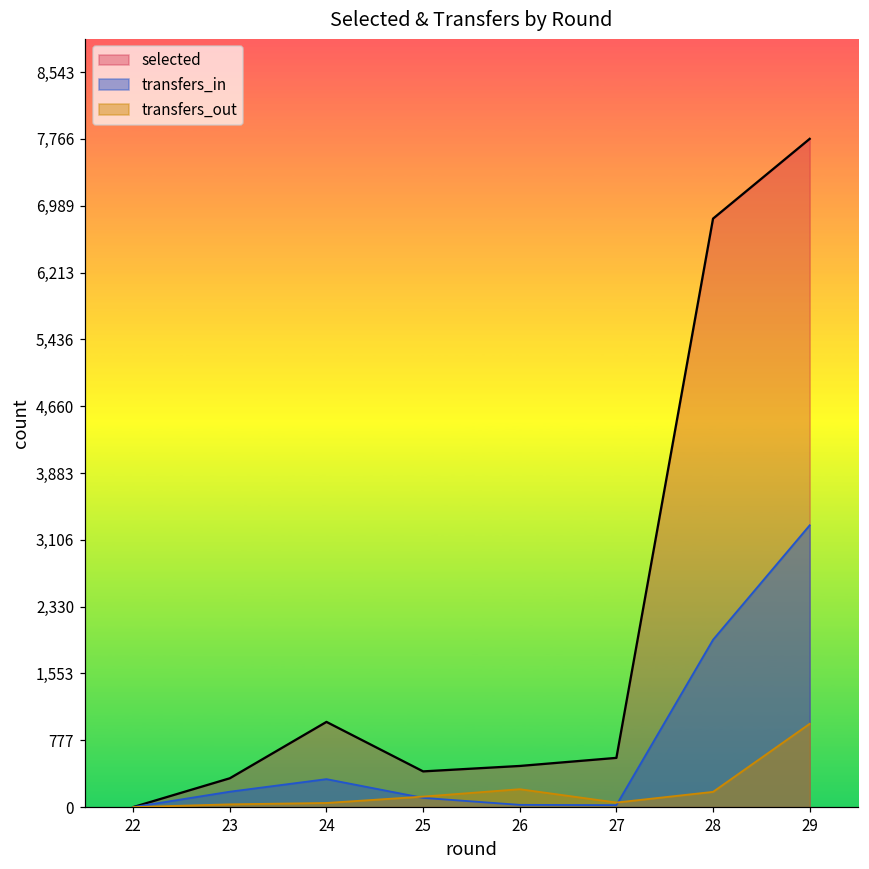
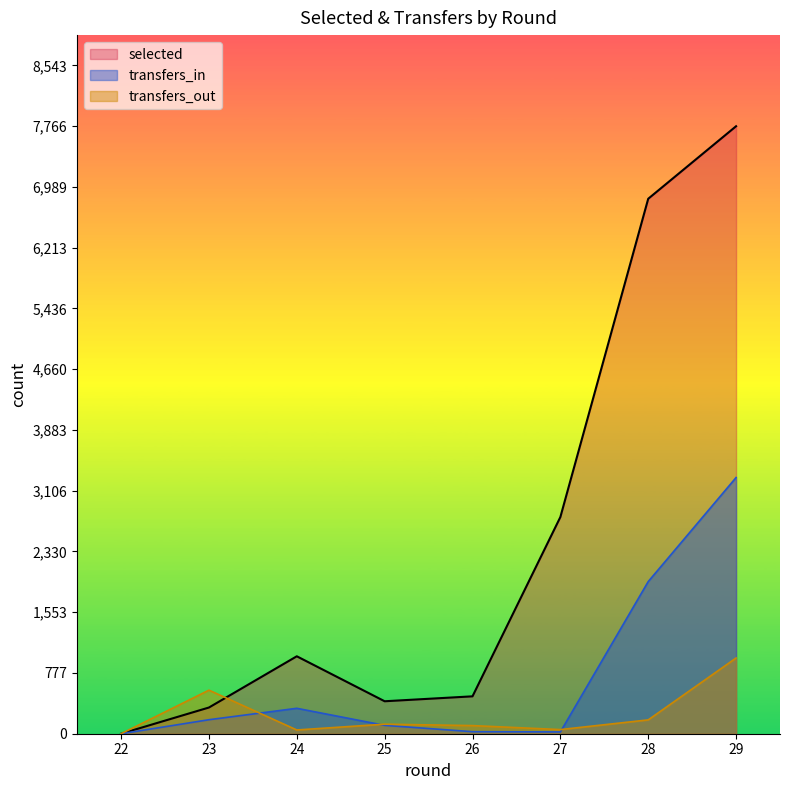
  {
    "selected": {
      "23": "300",
      "24": "1,000",
      "25": "400",
      "26": "500",
-     "27": "600",
+     "27": "2,800",
      "28": "6,800",
      "29": "7,800"
    },
    "transfers_in": {
      "23": "200",
      "24": "300",
      "26": "0",
      "28": "1,900",
      "29": "3,300"
    },
    "transfers_out": {
-     "23": "0",
+     "23": "600",
      "24": "0",
-     "26": "200",
+     "26": "100",
      "28": "200",
      "29": "1,000"
    }
  }
